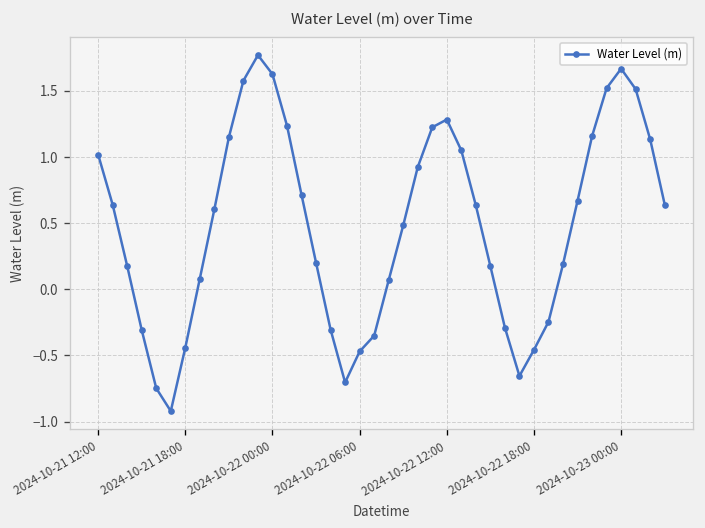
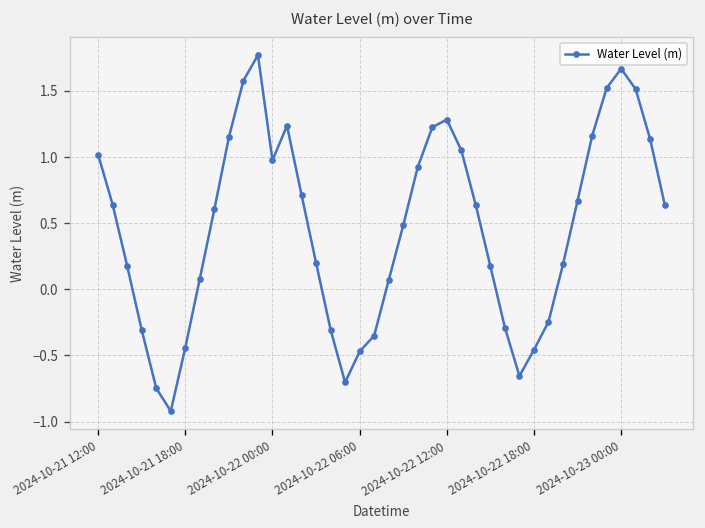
  {
    "2024-10-21 12:00": 1.02,
    "2024-10-21 18:00": -0.44,
-   "2024-10-22 00:00": 1.63,
+   "2024-10-22 00:00": 0.98,
    "2024-10-22 06:00": -0.47,
    "2024-10-22 12:00": 1.28,
    "2024-10-22 18:00": -0.46,
    "2024-10-23 00:00": 1.67
  }
